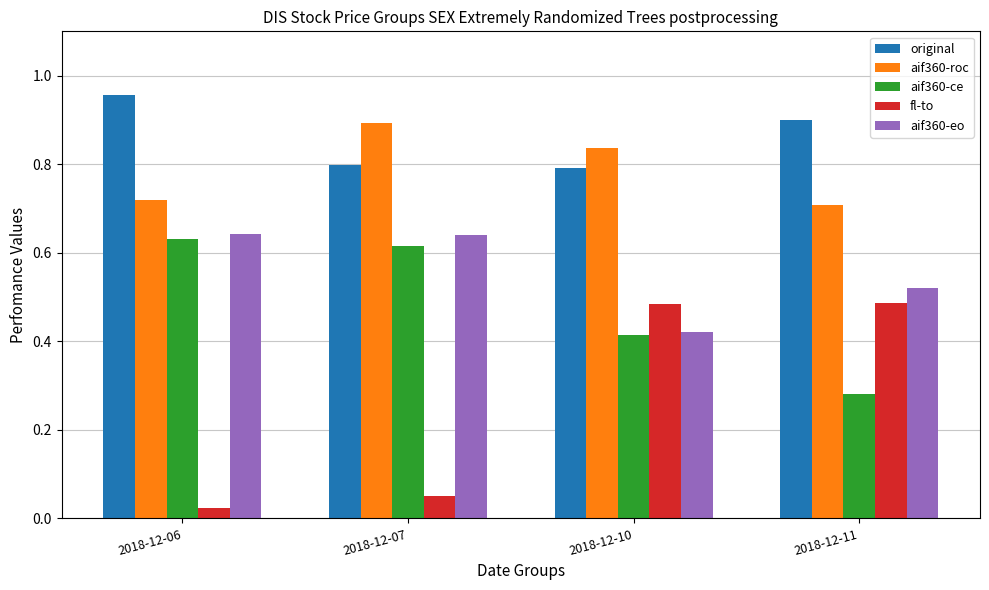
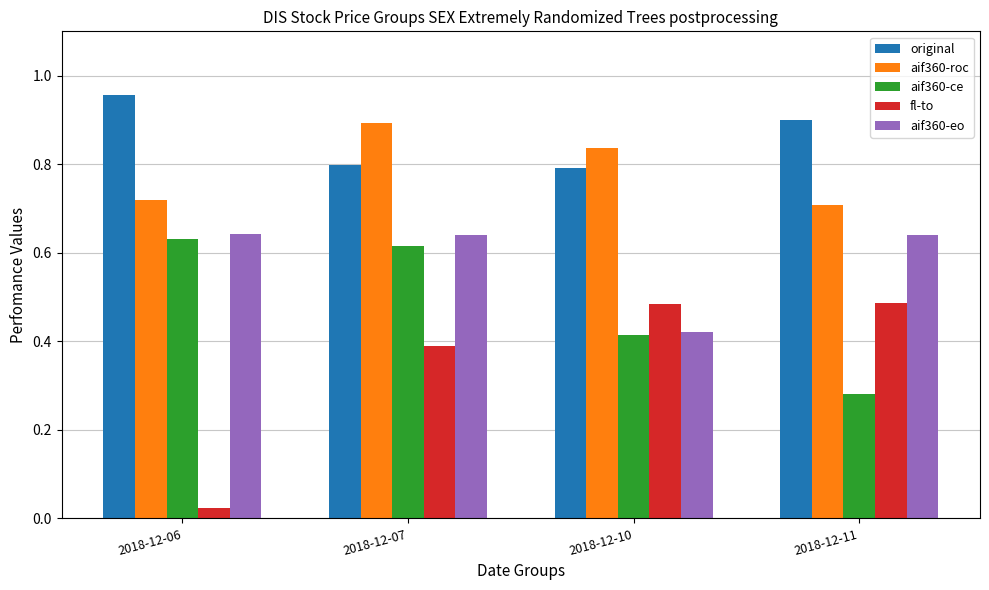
  {
    "original": {
      "2018-12-06": 0.96,
      "2018-12-07": 0.80,
      "2018-12-10": 0.79,
      "2018-12-11": 0.90
    },
    "aif360-roc": {
      "2018-12-06": 0.72,
      "2018-12-07": 0.89,
      "2018-12-10": 0.84,
      "2018-12-11": 0.71
    },
    "aif360-ce": {
      "2018-12-06": 0.63,
      "2018-12-07": 0.61,
      "2018-12-10": 0.41,
      "2018-12-11": 0.28
    },
    "fl-to": {
      "2018-12-06": 0.02,
-     "2018-12-07": 0.05,
+     "2018-12-07": 0.39,
      "2018-12-10": 0.48,
      "2018-12-11": 0.49
    },
    "aif360-eo": {
      "2018-12-06": 0.64,
      "2018-12-07": 0.64,
      "2018-12-10": 0.42,
-     "2018-12-11": 0.52
+     "2018-12-11": 0.64
    }
  }
